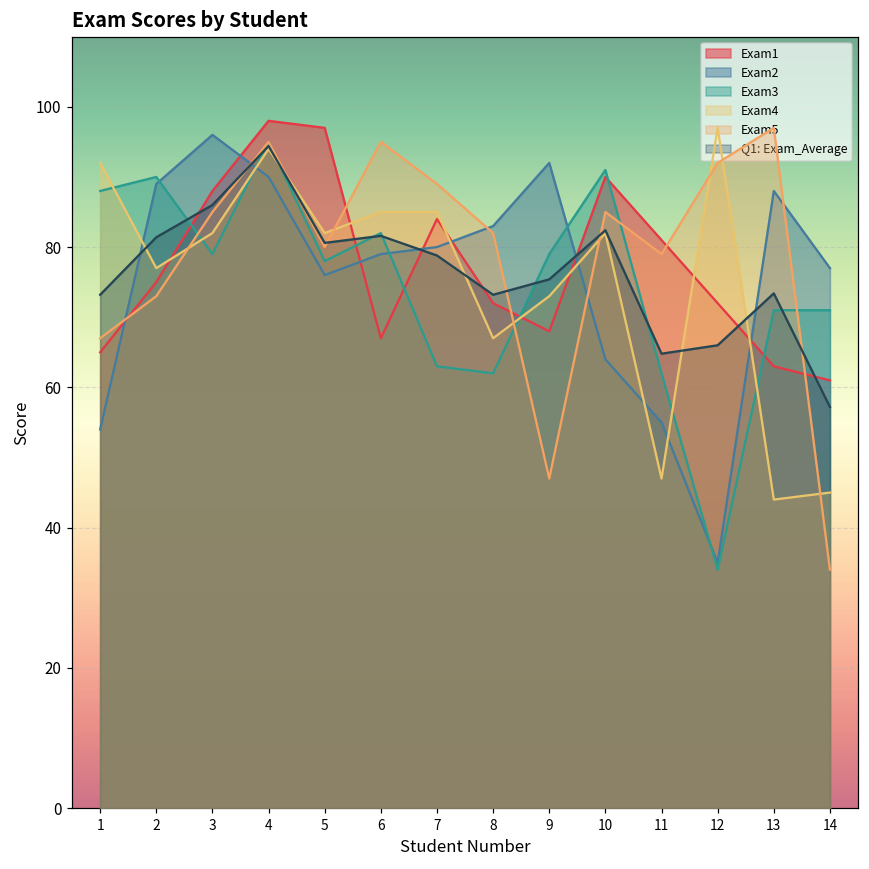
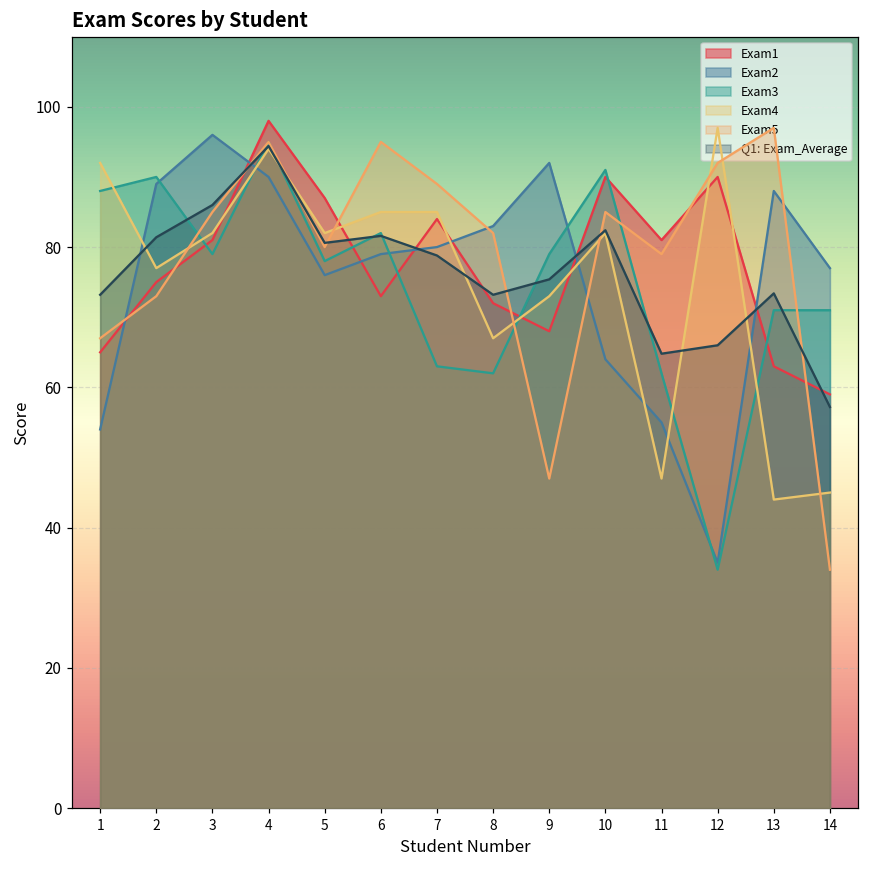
  {
    "Exam1": {
      "1": 65,
      "2": 75,
-     "3": 88,
+     "3": 81,
      "4": 98,
-     "5": 97,
-     "6": 67,
+     "5": 87,
+     "6": 73,
      "7": 84,
      "8": 72,
      "9": 68,
      "10": 90,
      "11": 81,
-     "12": 72,
+     "12": 90,
      "13": 63,
-     "14": 61
+     "14": 59
    }
  }
